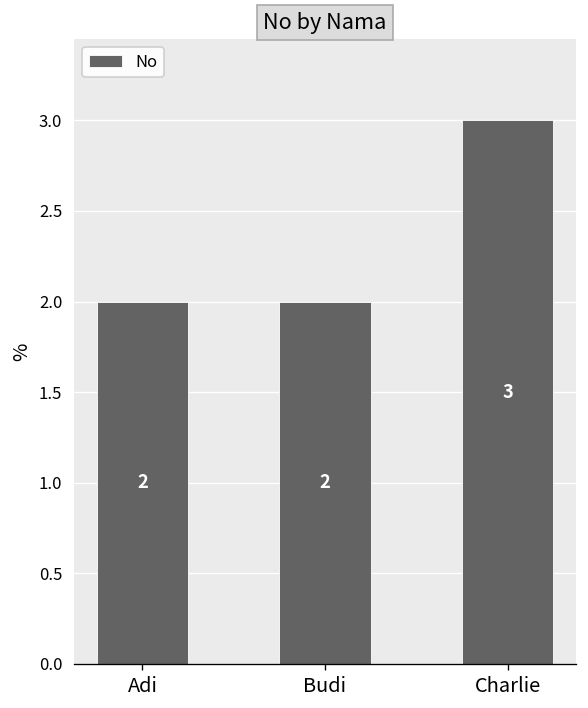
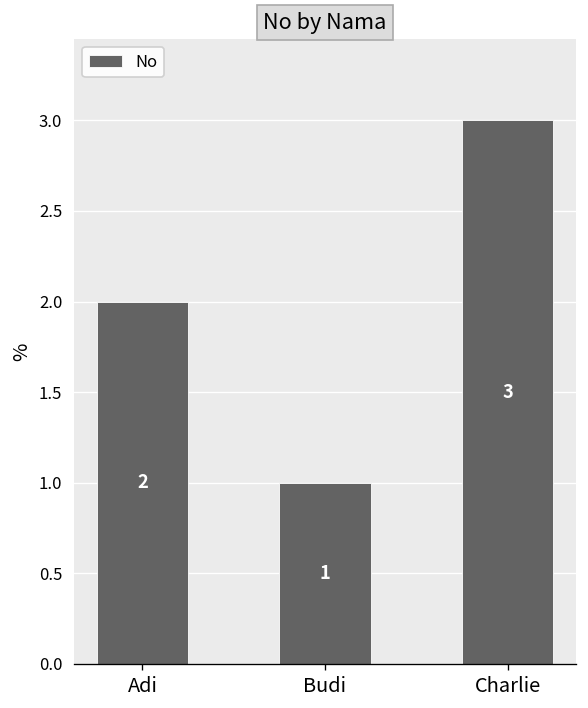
  {
    "Adi": 2,
-   "Budi": 2,
+   "Budi": 1,
    "Charlie": 3
  }
